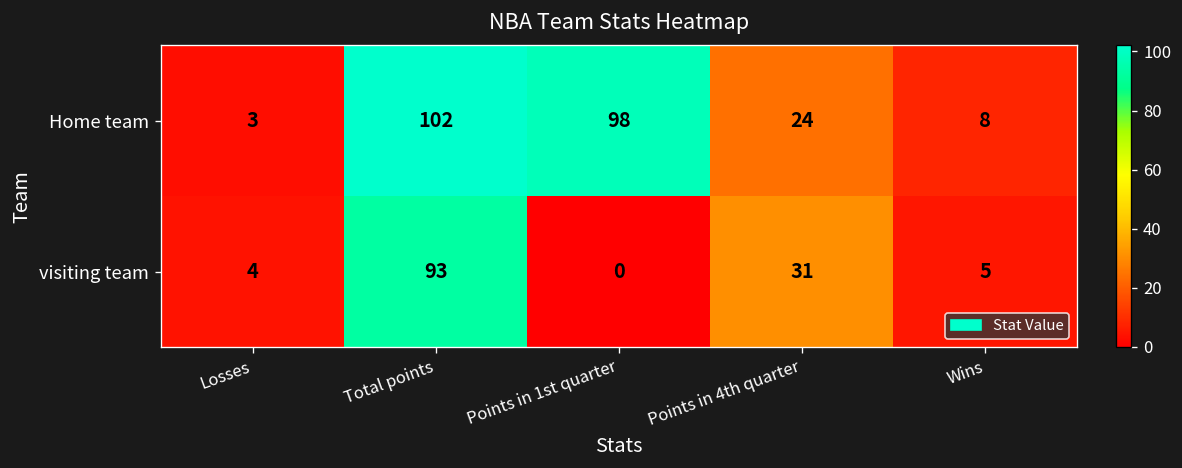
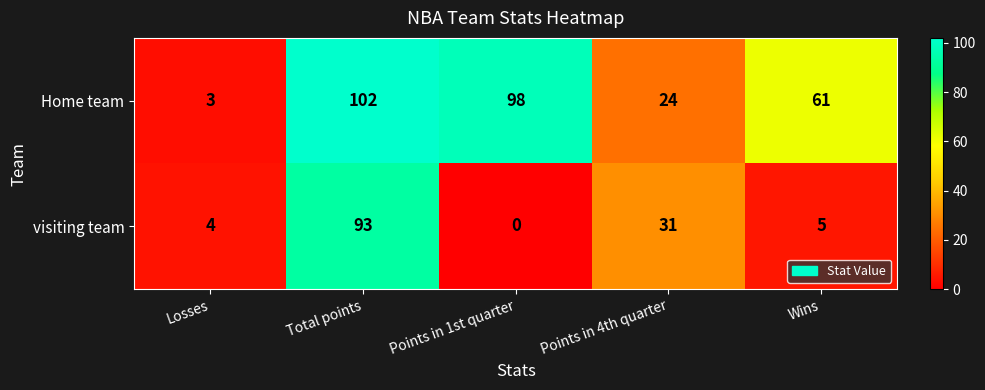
  {
    "Home team": {
      "Losses": 3,
      "Total points": 102,
      "Points in 1st quarter": 98,
      "Points in 4th quarter": 24,
-     "Wins": 8
+     "Wins": 61
    },
    "visiting team": {
      "Losses": 4,
      "Total points": 93,
      "Points in 1st quarter": 0,
      "Points in 4th quarter": 31,
      "Wins": 5
    }
  }
